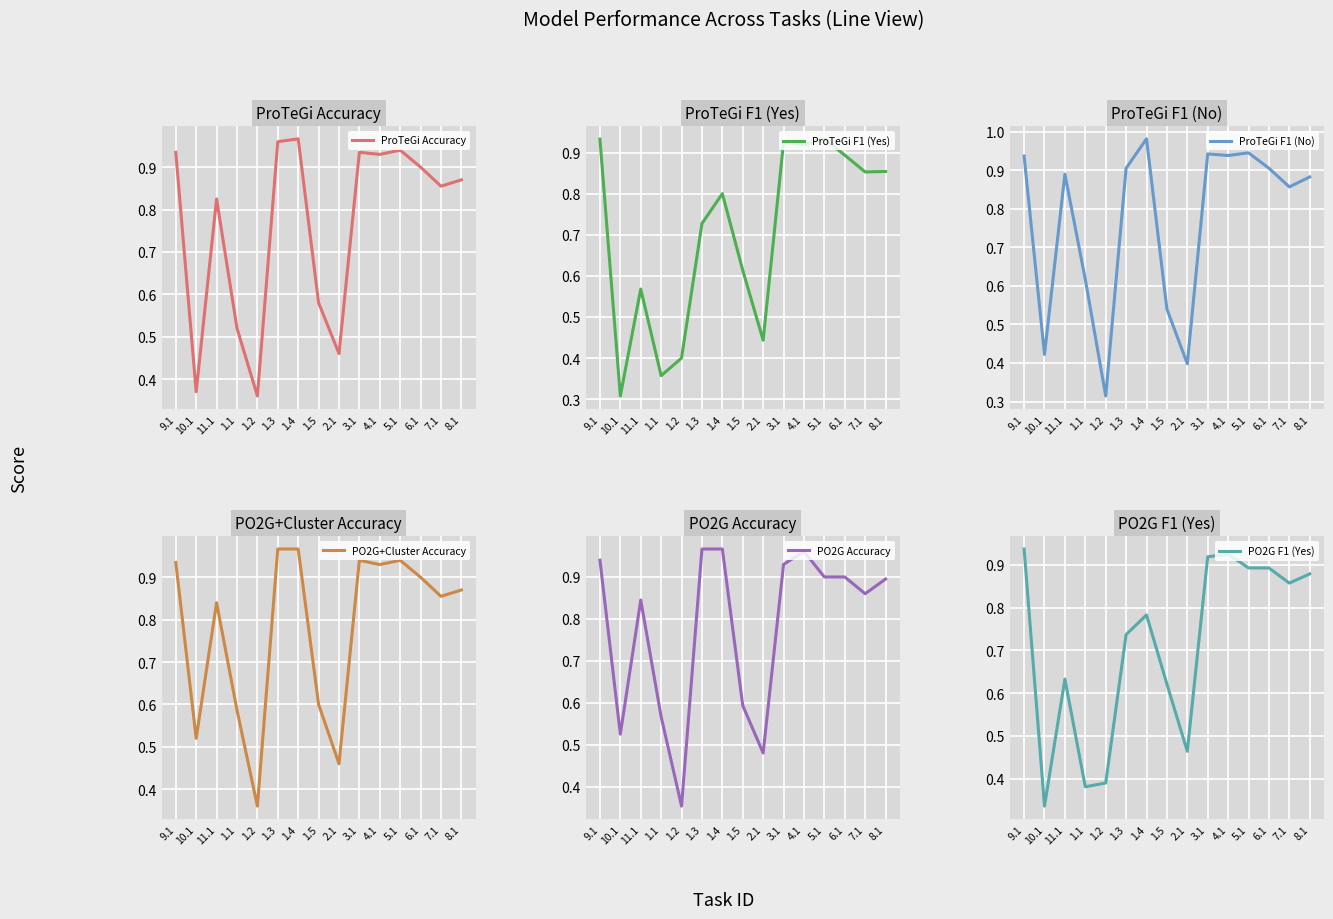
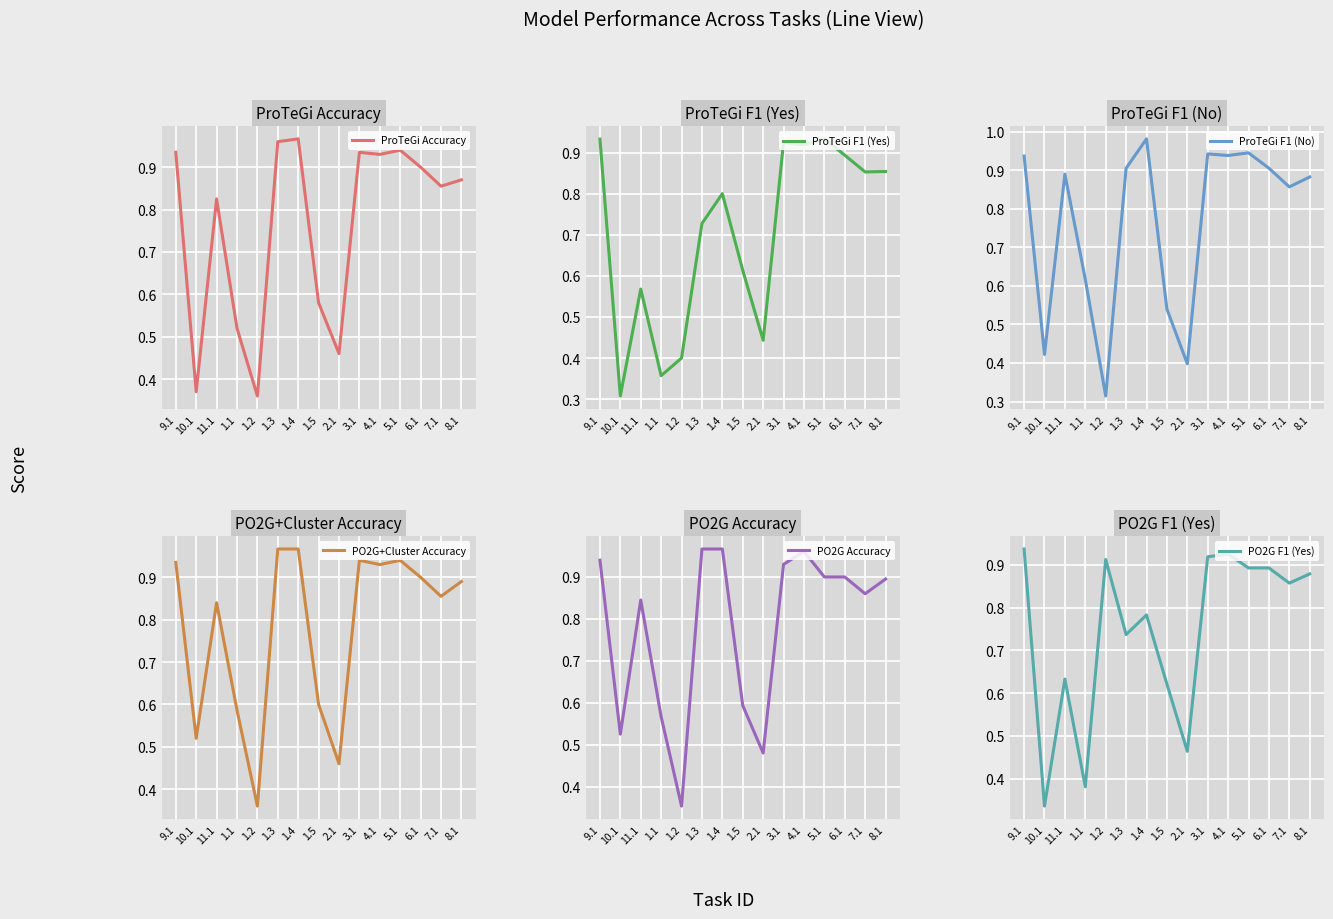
  {
    "ProTeGi Accuracy": {
      "9.1": 0.94,
      "10.1": 0.37,
      "11.1": 0.83,
      "1.1": 0.52,
      "1.2": 0.36,
      "1.3": 0.96,
      "1.4": 0.97,
      "1.5": 0.58,
      "2.1": 0.46,
      "3.1": 0.94,
      "4.1": 0.93,
      "5.1": 0.94,
      "6.1": 0.90,
      "7.1": 0.86,
      "8.1": 0.87
    },
    "ProTeGi F1 (Yes)": {
      "9.1": 0.93,
      "10.1": 0.31,
      "11.1": 0.57,
      "1.1": 0.36,
      "1.2": 0.40,
      "1.3": 0.73,
      "1.4": 0.80,
      "1.5": 0.61,
      "2.1": 0.44,
      "6.1": 0.89,
      "7.1": 0.85,
      "8.1": 0.85
    },
    "ProTeGi F1 (No)": {
      "9.1": 0.94,
      "10.1": 0.42,
      "11.1": 0.89,
      "1.1": 0.62,
      "1.2": 0.31,
      "1.3": 0.91,
      "1.4": 0.98,
      "1.5": 0.54,
      "2.1": 0.40,
      "3.1": 0.94,
      "4.1": 0.94,
      "5.1": 0.95,
      "6.1": 0.91,
      "7.1": 0.86,
      "8.1": 0.88
    },
    "PO2G+Cluster Accuracy": {
      "9.1": 0.94,
      "10.1": 0.52,
      "11.1": 0.84,
      "1.1": 0.59,
      "1.2": 0.36,
      "1.3": 0.97,
      "1.4": 0.97,
      "1.5": 0.60,
      "2.1": 0.46,
      "3.1": 0.94,
      "4.1": 0.93,
      "5.1": 0.94,
      "6.1": 0.90,
      "7.1": 0.86,
-     "8.1": 0.87
+     "8.1": 0.89
    },
    "PO2G Accuracy": {
      "9.1": 0.94,
      "10.1": 0.53,
      "11.1": 0.85,
      "1.1": 0.57,
      "1.2": 0.35,
      "1.3": 0.97,
      "1.4": 0.97,
      "1.5": 0.59,
      "2.1": 0.48,
      "3.1": 0.93,
      "5.1": 0.90,
      "6.1": 0.90,
      "7.1": 0.86,
      "8.1": 0.90
    },
    "PO2G F1 (Yes)": {
      "9.1": 0.94,
      "10.1": 0.34,
      "11.1": 0.63,
      "1.1": 0.38,
-     "1.2": 0.39,
+     "1.2": 0.91,
      "1.3": 0.74,
      "1.4": 0.78,
      "1.5": 0.62,
      "2.1": 0.46,
      "3.1": 0.92,
      "5.1": 0.89,
      "6.1": 0.89,
      "7.1": 0.86,
      "8.1": 0.88
    }
  }
